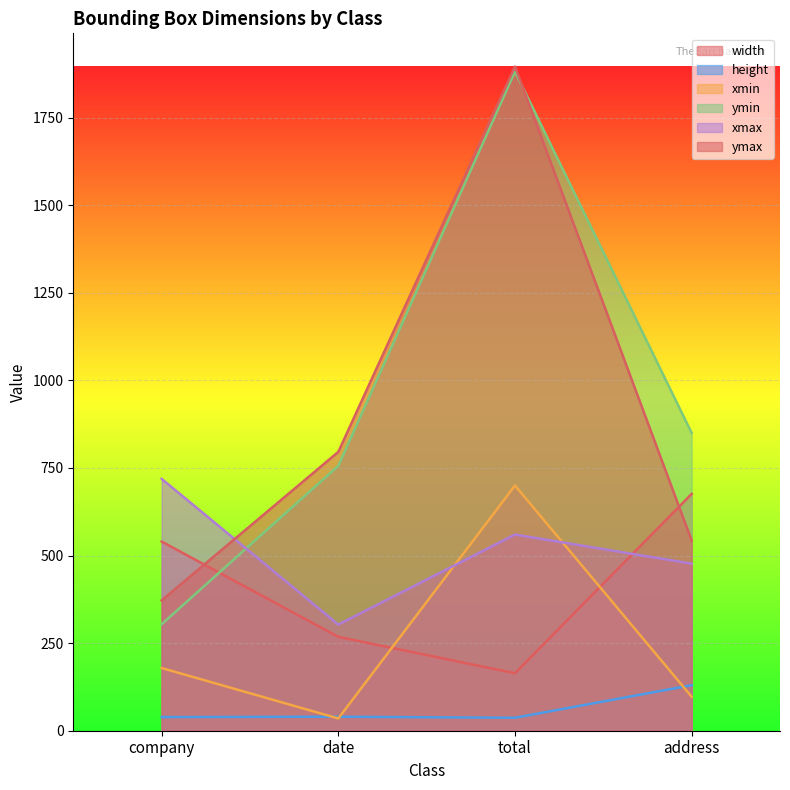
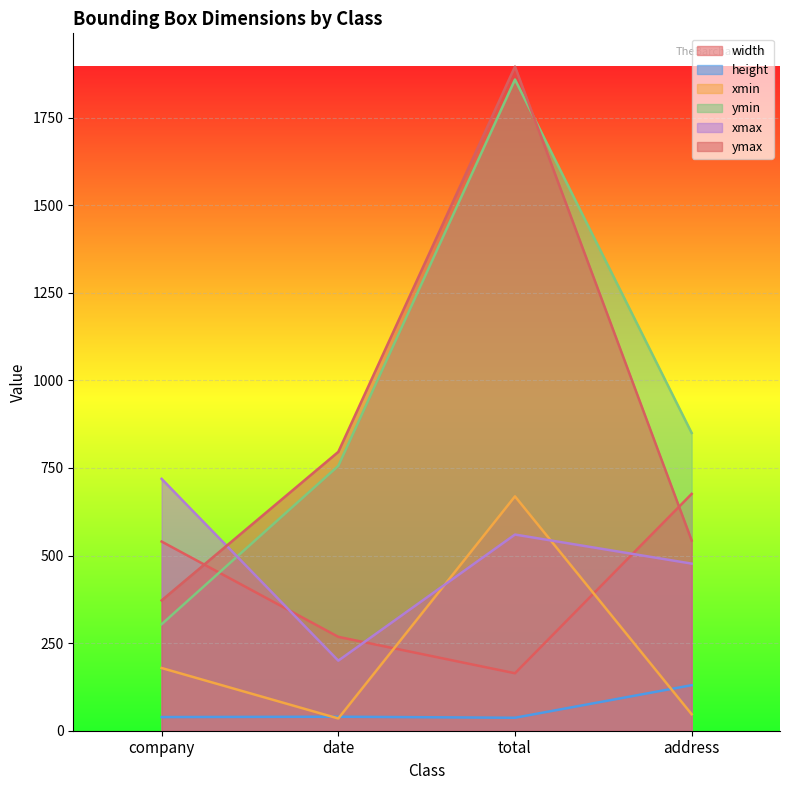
  {
    "height": {
      "company": 40,
      "total": 40,
      "address": 130
    },
    "xmin": {
      "company": 180,
-     "total": 700,
-     "address": 100
+     "total": 670,
+     "address": 50
    },
    "ymin": {
      "company": 300,
      "date": 760,
-     "total": 1880,
+     "total": 1860,
      "address": 850
    },
    "xmax": {
      "company": 720,
-     "date": 300,
+     "date": 200,
      "total": 560,
      "address": 480
    }
  }
